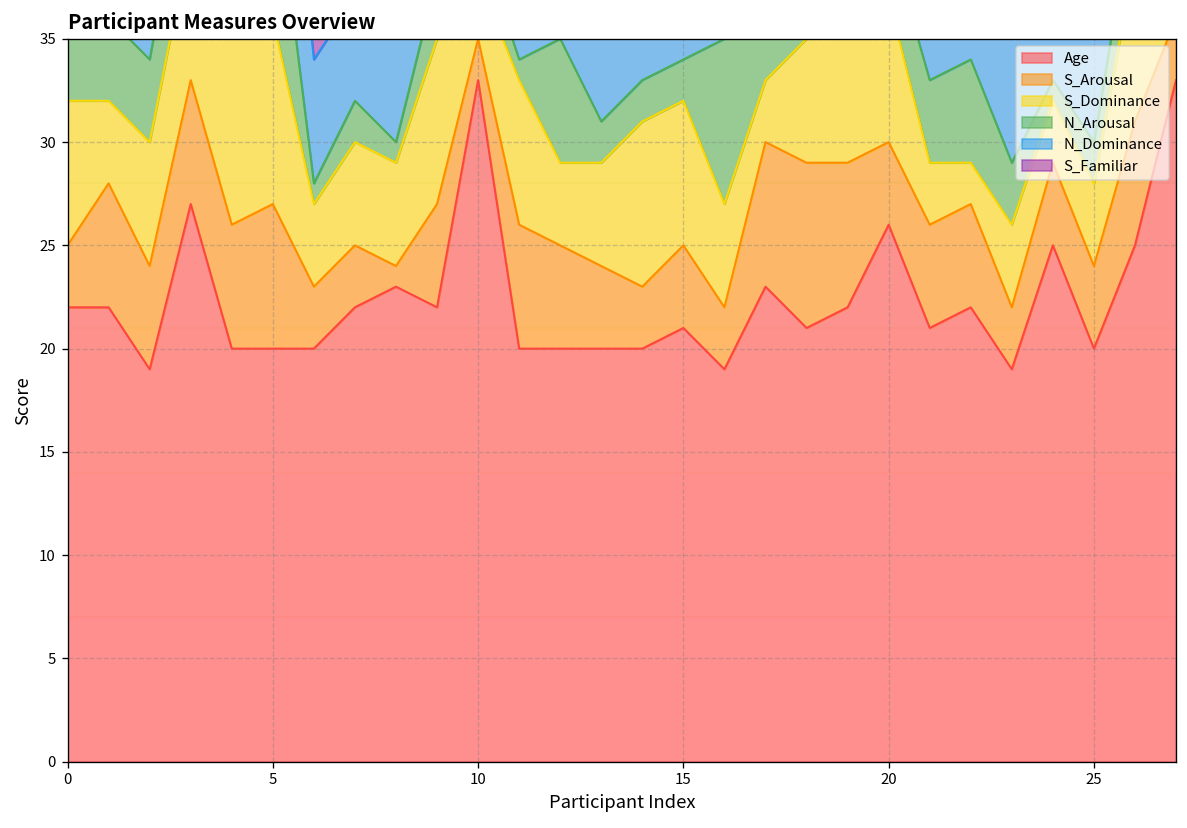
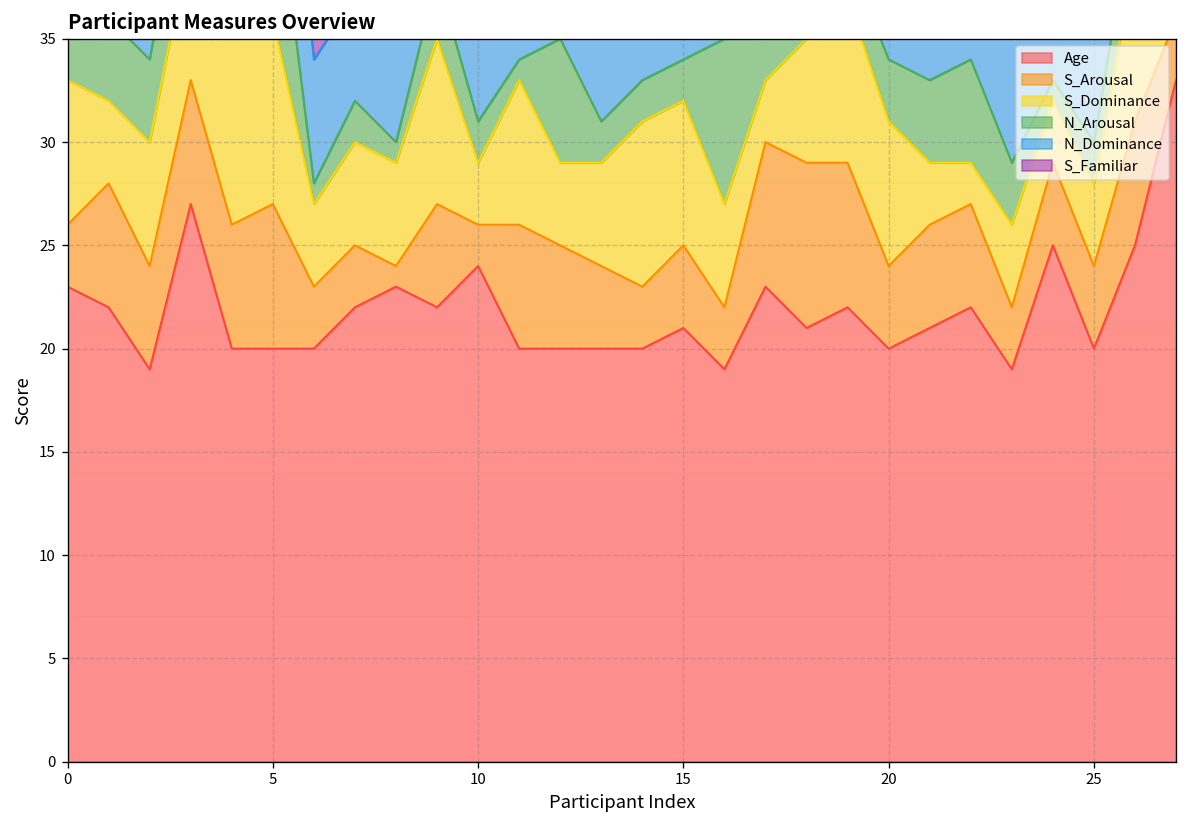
  {
    "Age": {
-     "0": 22,
+     "0": 23,
      "5": 20,
-     "10": 33,
+     "10": 24,
      "15": 21,
-     "20": 26,
+     "20": 20,
      "25": 20
    },
    "S_Arousal": {
      "0": 3,
      "5": 7,
      "10": 2,
      "15": 4,
      "20": 4,
      "25": 4
    },
    "S_Dominance": {
      "0": 7,
      "15": 7
    },
    "N_Arousal": {
      "15": 2
    }
  }
